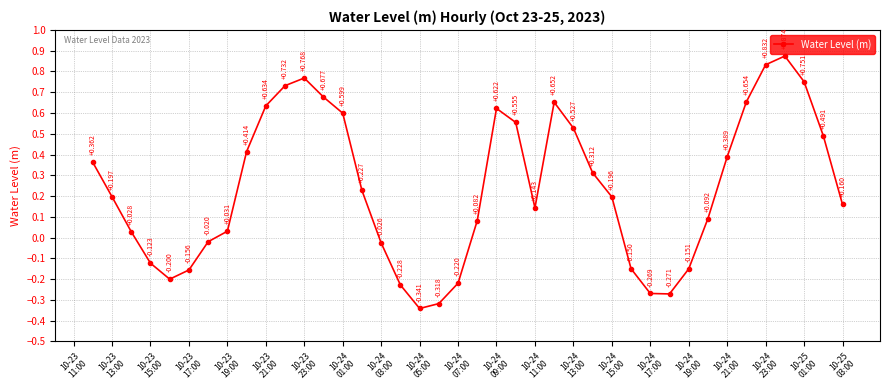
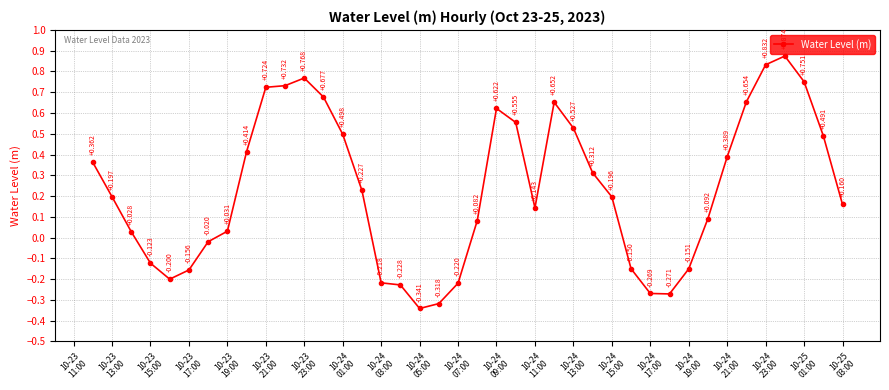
  {
    "10-23 13:00": "+0.197",
    "10-23 15:00": "-0.123",
    "10-23 17:00": "-0.156",
    "10-23 19:00": "+0.031",
-   "10-23 21:00": "+0.634",
+   "10-23 21:00": "+0.724",
    "10-23 23:00": "+0.768",
-   "10-24 01:00": "+0.599",
-   "10-24 03:00": "-0.026",
+   "10-24 01:00": "+0.498",
+   "10-24 03:00": "-0.218",
    "10-24 05:00": "-0.341",
    "10-24 07:00": "-0.220",
    "10-24 09:00": "+0.622",
    "10-24 11:00": "+0.143",
    "10-24 13:00": "+0.527",
    "10-24 15:00": "+0.196",
    "10-24 17:00": "-0.269",
    "10-24 19:00": "-0.151",
    "10-24 21:00": "+0.389",
    "10-24 23:00": "+0.832",
    "10-25 01:00": "+0.751",
    "10-25 03:00": "+0.160"
  }
